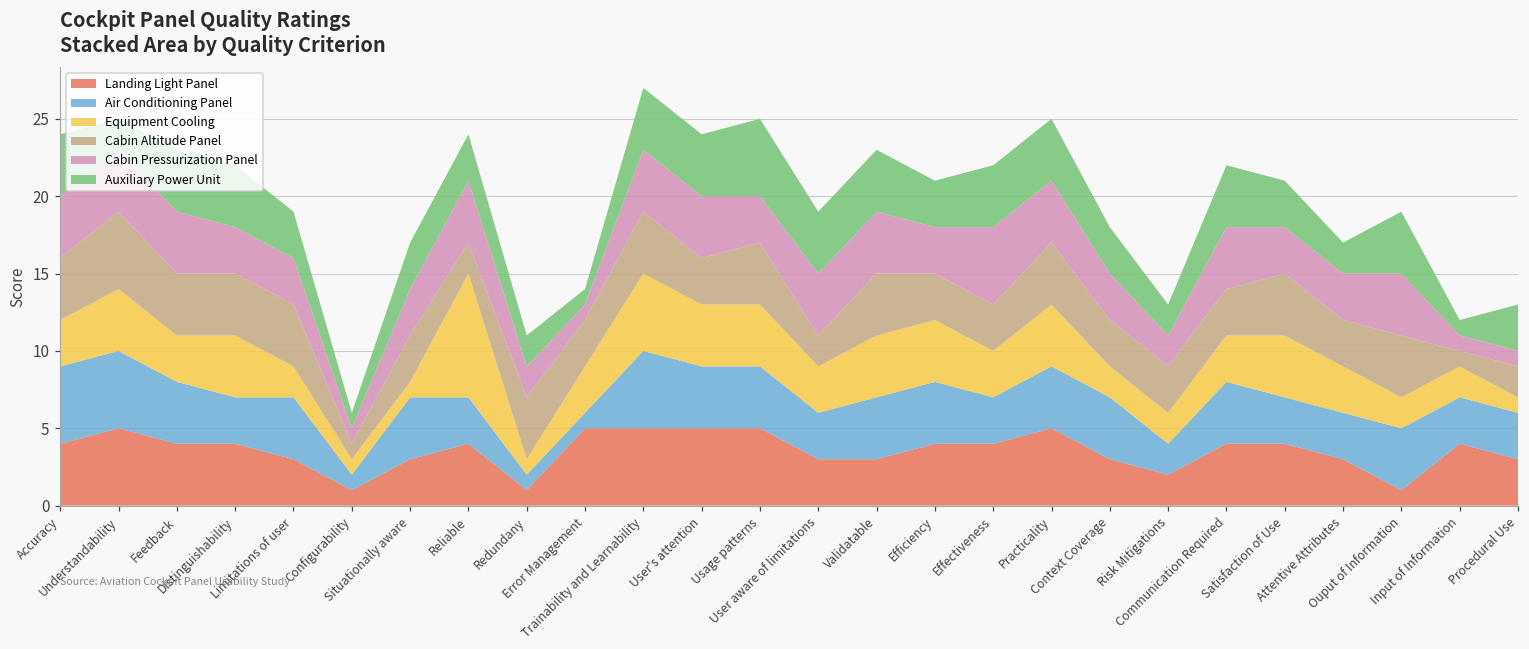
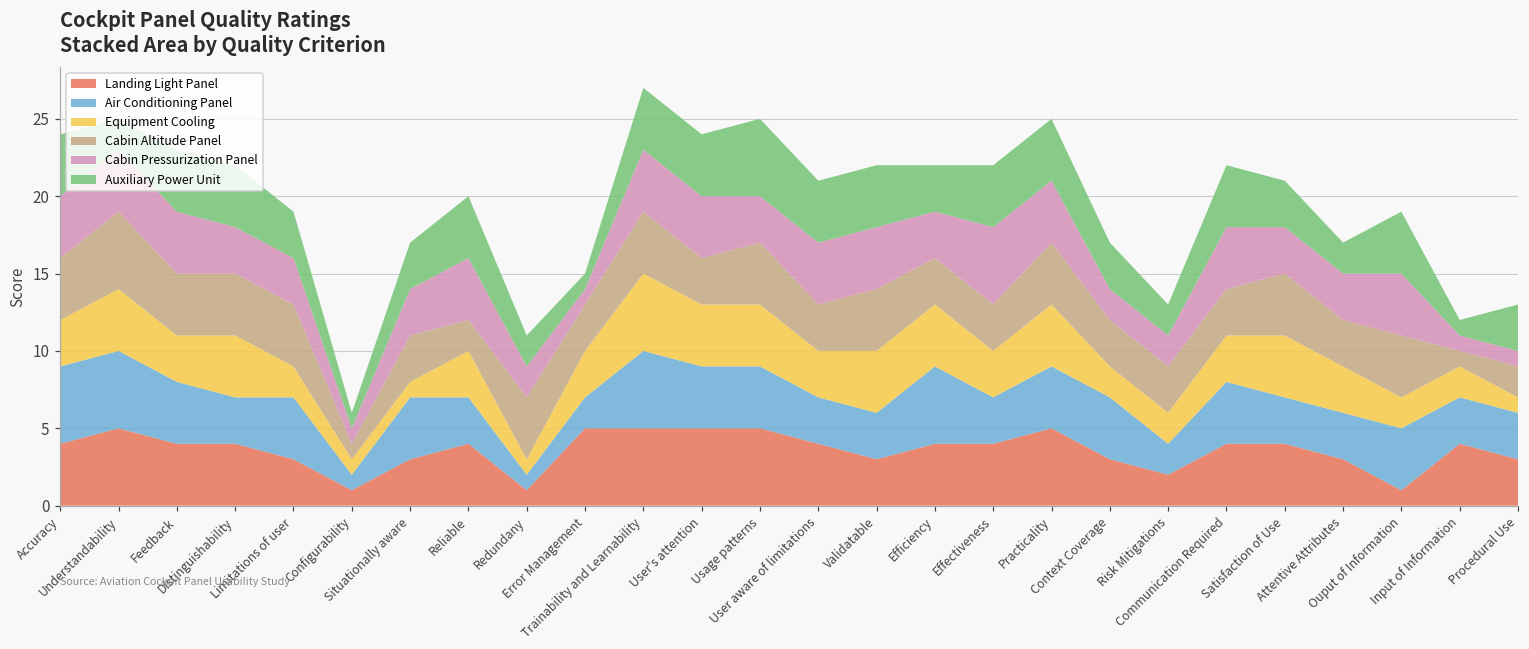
  {
    "Landing Light Panel": {
      "Accuracy": 4,
      "Understandability": 5,
      "Feedback": 4,
      "Distinguishability": 4,
      "Limitations of user": 3,
      "Configurability": 1,
      "Situationally aware": 3,
      "Reliable": 4,
      "Redundany": 1,
      "Error Management": 5,
      "Trainability and Learnability": 5,
      "User's attention": 5,
      "Usage patterns": 5,
-     "User aware of limitations": 3,
+     "User aware of limitations": 4,
      "Validatable": 3,
      "Efficiency": 4,
      "Effectiveness": 4,
      "Practicality": 5,
      "Context Coverage": 3,
      "Risk Mitigations": 2,
      "Communication Required": 4,
      "Satisfaction of Use": 4,
      "Attentive Attributes": 3,
      "Ouput of Information": 1,
      "Input of Information": 4,
      "Procedural Use": 3
    },
    "Air Conditioning Panel": {
      "Accuracy": 5,
      "Understandability": 5,
      "Feedback": 4,
      "Distinguishability": 3,
      "Limitations of user": 4,
      "Configurability": 1,
      "Situationally aware": 4,
      "Reliable": 3,
      "Redundany": 1,
-     "Error Management": 1,
+     "Error Management": 2,
      "Trainability and Learnability": 5,
      "User's attention": 4,
      "Usage patterns": 4,
      "User aware of limitations": 3,
-     "Validatable": 4,
-     "Efficiency": 4,
+     "Validatable": 3,
+     "Efficiency": 5,
      "Effectiveness": 3,
      "Practicality": 4,
      "Context Coverage": 4,
      "Risk Mitigations": 2,
      "Communication Required": 4,
      "Satisfaction of Use": 3,
      "Attentive Attributes": 3,
      "Ouput of Information": 4,
      "Input of Information": 3,
      "Procedural Use": 3
    },
    "Equipment Cooling": {
      "Accuracy": 3,
      "Understandability": 4,
      "Feedback": 3,
      "Distinguishability": 4,
      "Limitations of user": 2,
      "Configurability": 1,
      "Situationally aware": 1,
-     "Reliable": 8,
+     "Reliable": 3,
      "Redundany": 1,
      "Error Management": 3,
      "Trainability and Learnability": 5,
      "User's attention": 4,
      "Usage patterns": 4,
      "User aware of limitations": 3,
      "Validatable": 4,
      "Efficiency": 4,
      "Effectiveness": 3,
      "Practicality": 4,
      "Context Coverage": 2,
      "Risk Mitigations": 2,
      "Communication Required": 3,
      "Satisfaction of Use": 4,
      "Attentive Attributes": 3,
      "Ouput of Information": 2,
      "Input of Information": 2,
      "Procedural Use": 1
    },
    "Cabin Altitude Panel": {
      "Accuracy": 4,
      "Understandability": 5,
      "Feedback": 4,
      "Distinguishability": 4,
      "Limitations of user": 4,
      "Configurability": 1,
      "Situationally aware": 3,
      "Reliable": 2,
      "Redundany": 4,
      "Error Management": 3,
      "Trainability and Learnability": 4,
      "User's attention": 3,
      "Usage patterns": 4,
-     "User aware of limitations": 2,
+     "User aware of limitations": 3,
      "Validatable": 4,
      "Efficiency": 3,
      "Effectiveness": 3,
      "Practicality": 4,
      "Context Coverage": 3,
      "Risk Mitigations": 3,
      "Communication Required": 3,
      "Satisfaction of Use": 4,
      "Attentive Attributes": 3,
      "Ouput of Information": 4,
      "Input of Information": 1,
      "Procedural Use": 2
    },
    "Cabin Pressurization Panel": {
      "Accuracy": 4,
      "Feedback": 4,
      "Distinguishability": 3,
      "Limitations of user": 3,
      "Configurability": 1,
      "Situationally aware": 3,
      "Reliable": 4,
      "Redundany": 2,
      "Error Management": 1,
      "Trainability and Learnability": 4,
      "User's attention": 4,
      "Usage patterns": 3,
      "User aware of limitations": 4,
      "Validatable": 4,
      "Efficiency": 3,
      "Effectiveness": 5,
      "Practicality": 4,
-     "Context Coverage": 3,
+     "Context Coverage": 2,
      "Risk Mitigations": 2,
      "Communication Required": 4,
      "Satisfaction of Use": 3,
      "Attentive Attributes": 3,
      "Ouput of Information": 4,
      "Input of Information": 1,
      "Procedural Use": 1
    },
    "Auxiliary Power Unit": {
      "Accuracy": 4,
      "Limitations of user": 3,
      "Configurability": 1,
      "Situationally aware": 3,
-     "Reliable": 3,
+     "Reliable": 4,
      "Redundany": 2,
      "Error Management": 1,
      "Trainability and Learnability": 4,
      "User's attention": 4,
      "Usage patterns": 5,
      "User aware of limitations": 4,
      "Validatable": 4,
      "Efficiency": 3,
      "Effectiveness": 4,
      "Practicality": 4,
      "Context Coverage": 3,
      "Risk Mitigations": 2,
      "Communication Required": 4,
      "Satisfaction of Use": 3,
      "Attentive Attributes": 2,
      "Ouput of Information": 4,
      "Input of Information": 1,
      "Procedural Use": 3
    }
  }
